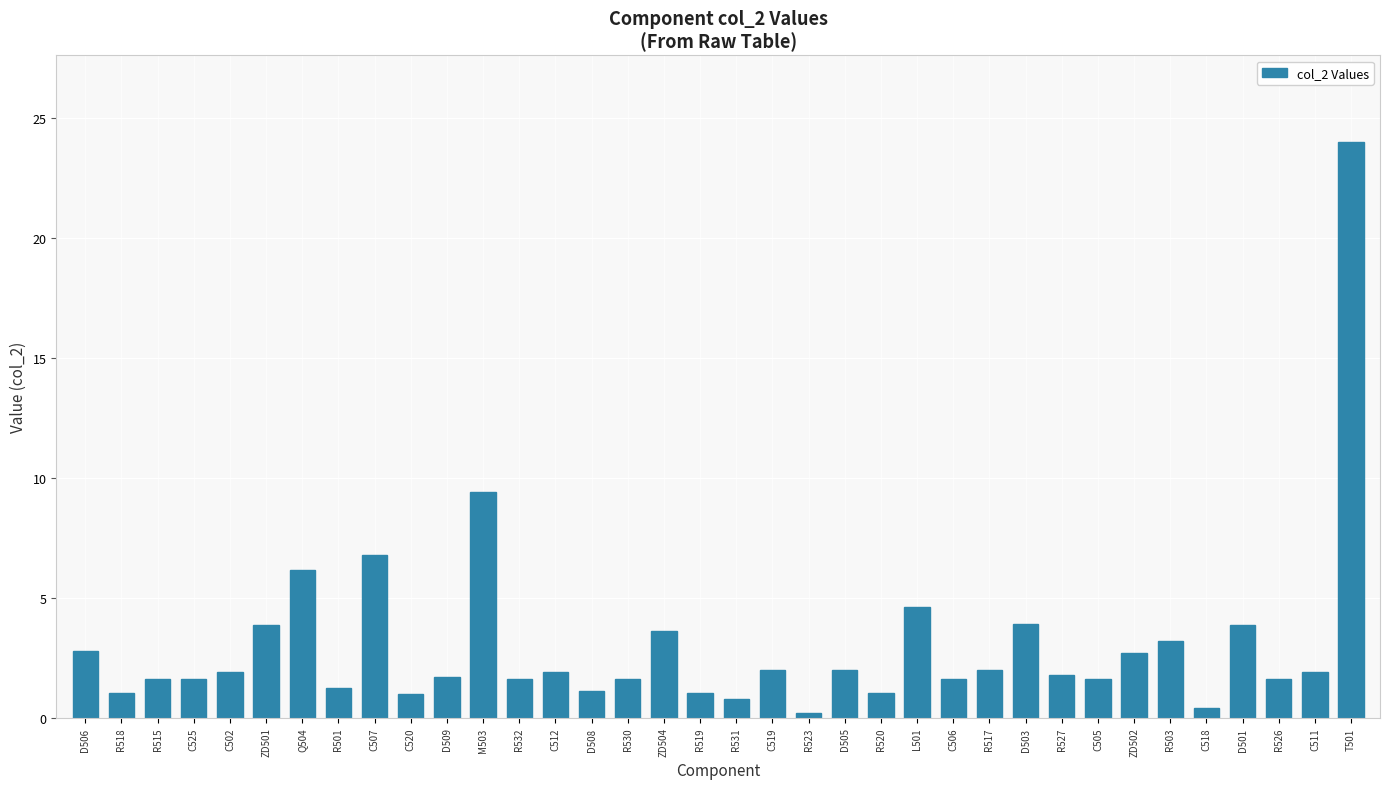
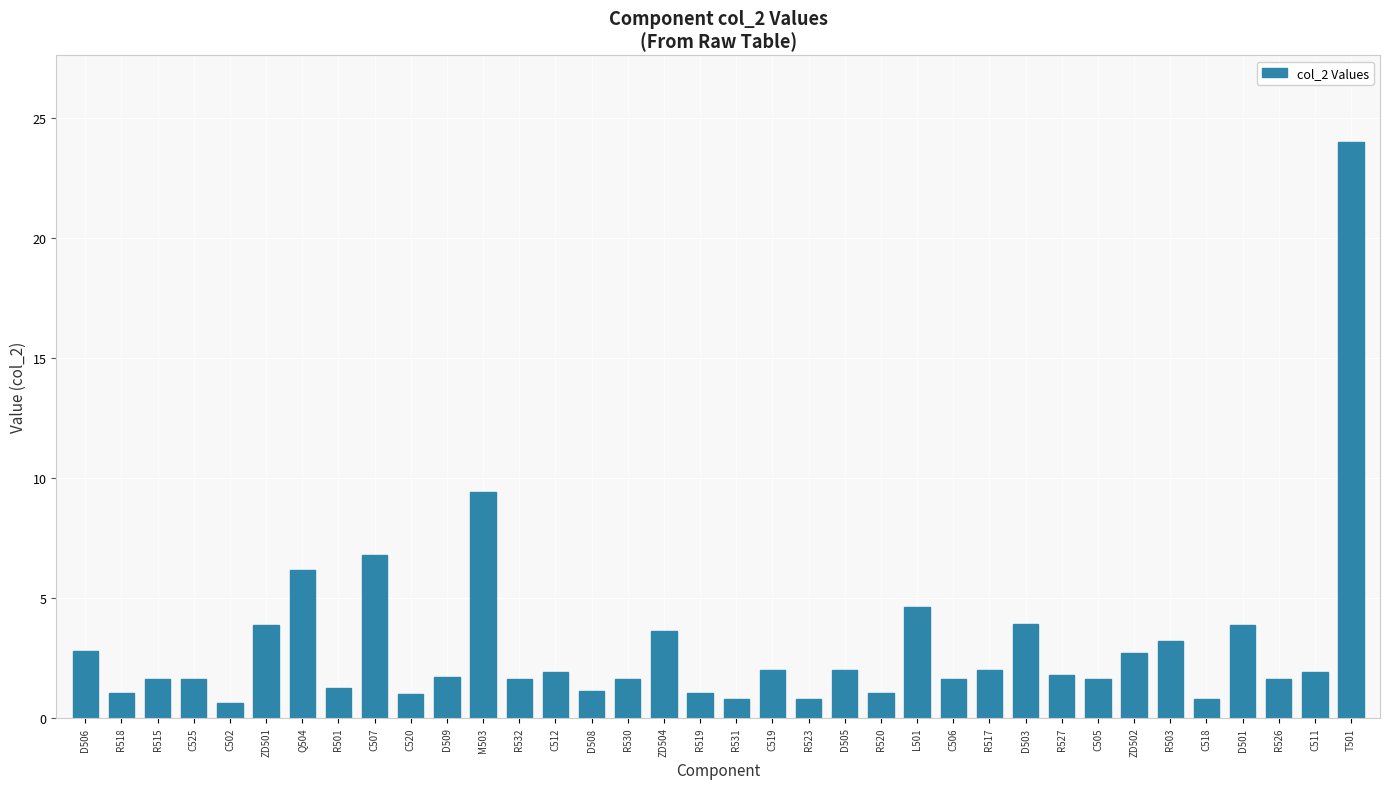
  {
    "D506": 2.8,
    "R518": 1.0,
    "R515": 1.6,
    "C525": 1.6,
-   "C502": 1.9,
+   "C502": 0.6,
    "ZD501": 3.9,
    "Q504": 6.2,
    "R501": 1.3,
    "C507": 6.8,
    "C520": 1.0,
    "D509": 1.7,
    "M503": 9.4,
    "R532": 1.6,
    "C512": 1.9,
    "D508": 1.1,
    "R530": 1.6,
    "ZD504": 3.6,
    "R519": 1.0,
    "R531": 0.8,
    "C519": 2.0,
-   "R523": 0.2,
+   "R523": 0.8,
    "D505": 2.0,
    "R520": 1.0,
    "L501": 4.6,
    "C506": 1.6,
    "R517": 2.0,
    "D503": 3.9,
    "R527": 1.8,
    "C505": 1.6,
    "ZD502": 2.7,
    "R503": 3.2,
-   "C518": 0.4,
+   "C518": 0.8,
    "D501": 3.9,
    "R526": 1.6,
    "C511": 1.9,
    "T501": 24.0
  }
